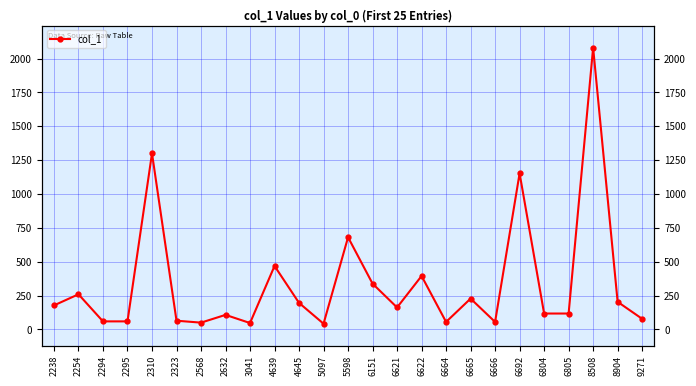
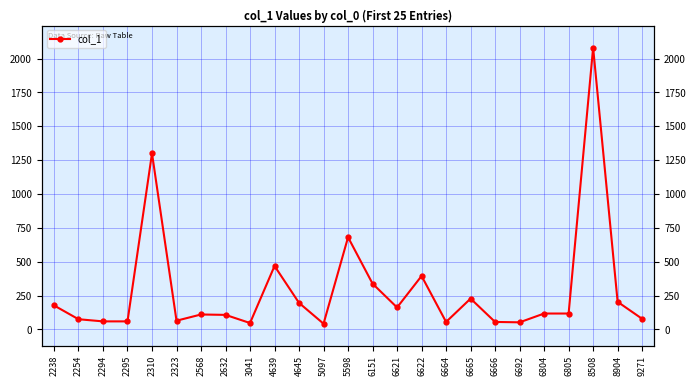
  {
    "2238": 180,
-   "2254": 260,
+   "2254": 80,
    "2294": 60,
    "2295": 60,
    "2310": 1300,
    "2323": 60,
-   "2568": 50,
+   "2568": 110,
    "2632": 110,
    "3041": 50,
    "4639": 470,
    "4645": 200,
    "5097": 40,
    "5598": 680,
    "6151": 340,
    "6621": 160,
    "6622": 400,
    "6664": 60,
    "6665": 230,
    "6666": 60,
-   "6692": 1150,
+   "6692": 50,
    "6804": 120,
    "6805": 120,
    "8508": 2080,
    "8904": 200,
    "9271": 80
  }
